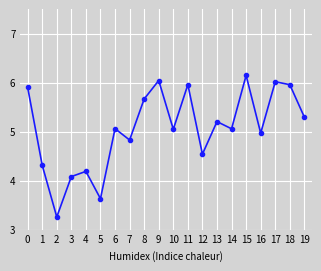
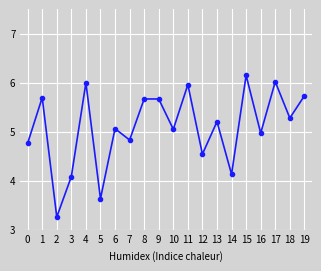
  {
-   "0": 5.9,
-   "1": 4.3,
+   "0": 4.8,
+   "1": 5.7,
    "2": 3.3,
    "3": 4.1,
-   "4": 4.2,
+   "4": 6.0,
    "5": 3.6,
    "6": 5.1,
    "7": 4.8,
    "8": 5.7,
-   "9": 6.0,
+   "9": 5.7,
    "10": 5.1,
    "11": 6.0,
    "12": 4.5,
    "13": 5.2,
-   "14": 5.1,
+   "14": 4.1,
    "15": 6.2,
    "16": 5.0,
    "17": 6.0,
-   "18": 6.0,
-   "19": 5.3
+   "18": 5.3,
+   "19": 5.7
  }
